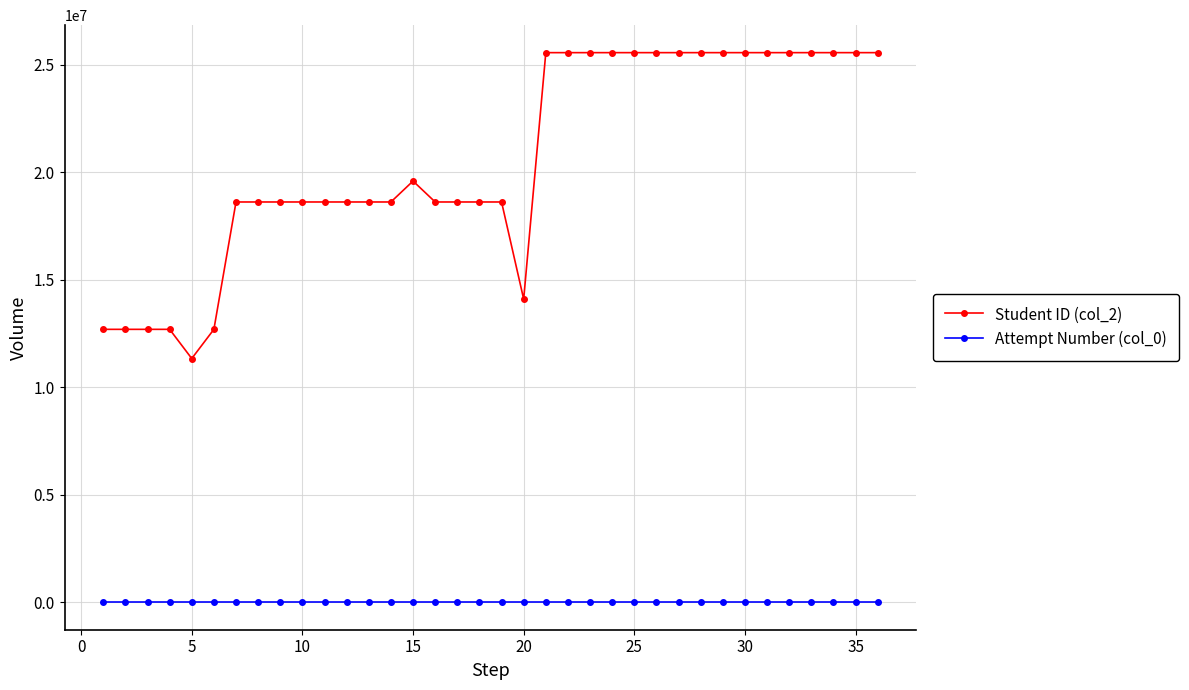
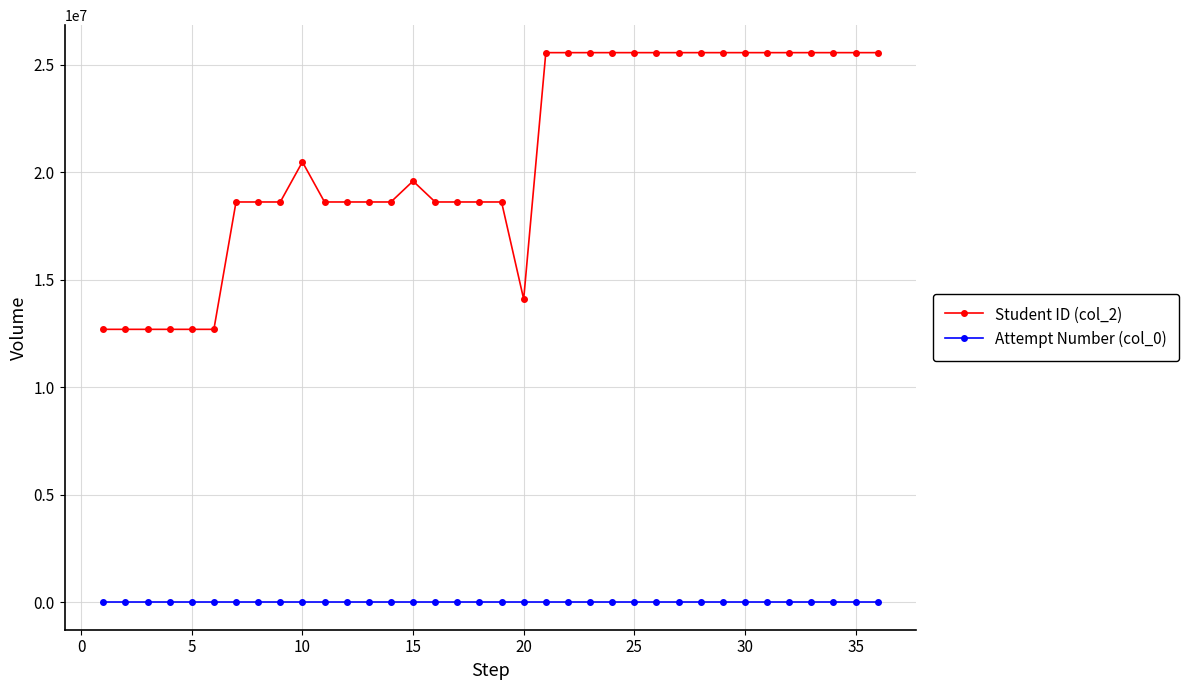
  {
    "Student ID (col_2)": {
-     "5": 11300000,
-     "10": 18600000,
+     "5": 12700000,
+     "10": 20500000,
      "15": 19600000,
      "20": 14100000,
      "25": 25600000,
      "30": 25600000,
      "35": 25600000
    },
    "Attempt Number (col_0)": {
      "5": 0,
      "10": 0,
      "15": 0,
      "20": 0,
      "25": 0,
      "30": 0,
      "35": 0
    }
  }
